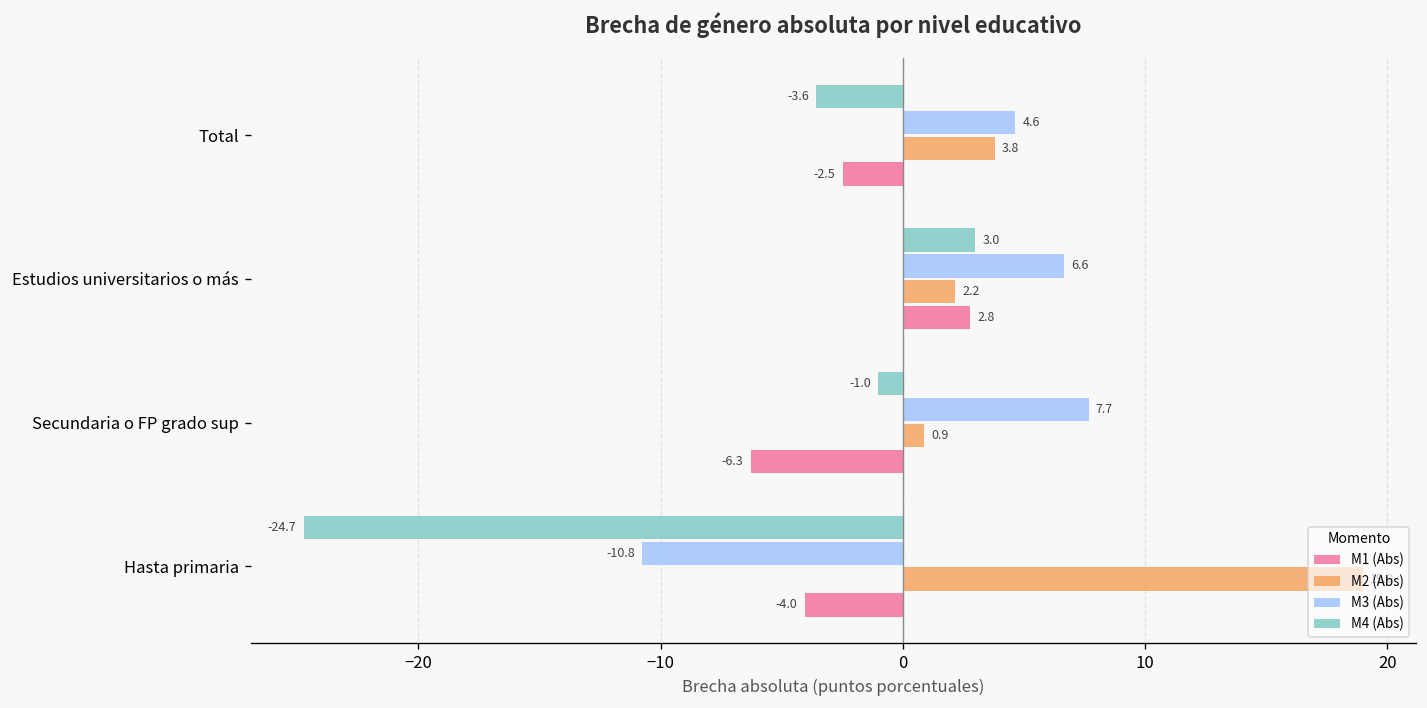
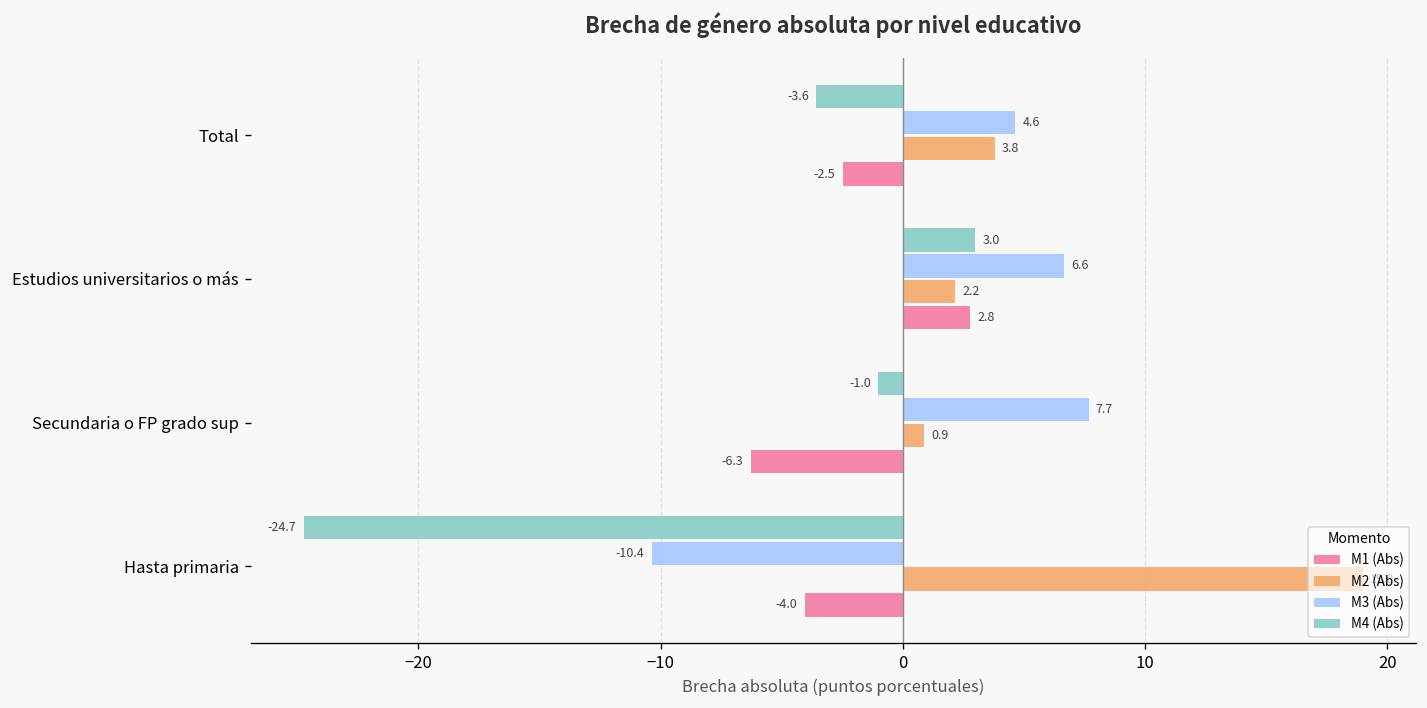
  {
    "M1 (Abs)": {
      "Total": -2.5,
      "Estudios universitarios o más": 2.8,
      "Secundaria o FP grado sup": -6.3,
      "Hasta primaria": -4.0
    },
    "M2 (Abs)": {
      "Total": 3.8,
      "Estudios universitarios o más": 2.2,
      "Secundaria o FP grado sup": 0.9
    },
    "M3 (Abs)": {
      "Total": 4.6,
      "Estudios universitarios o más": 6.6,
      "Secundaria o FP grado sup": 7.7,
-     "Hasta primaria": -10.8
+     "Hasta primaria": -10.4
    },
    "M4 (Abs)": {
      "Total": -3.6,
      "Estudios universitarios o más": 3.0,
      "Secundaria o FP grado sup": -1.0,
      "Hasta primaria": -24.7
    }
  }
